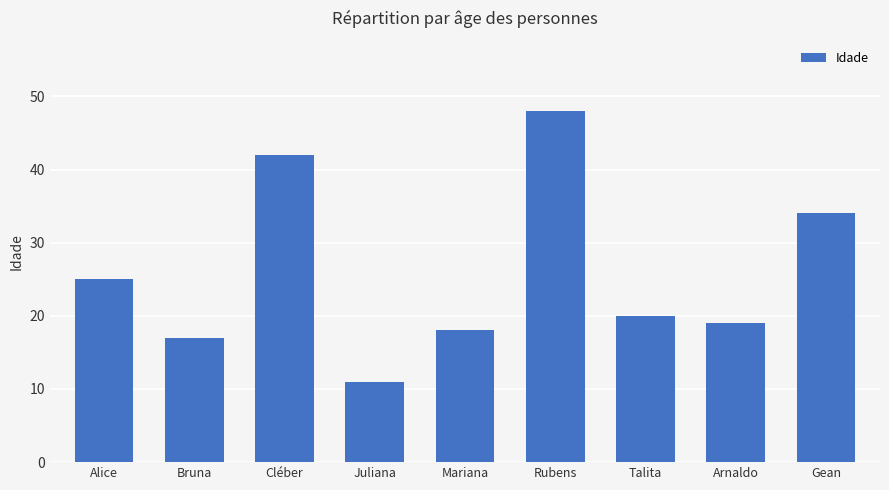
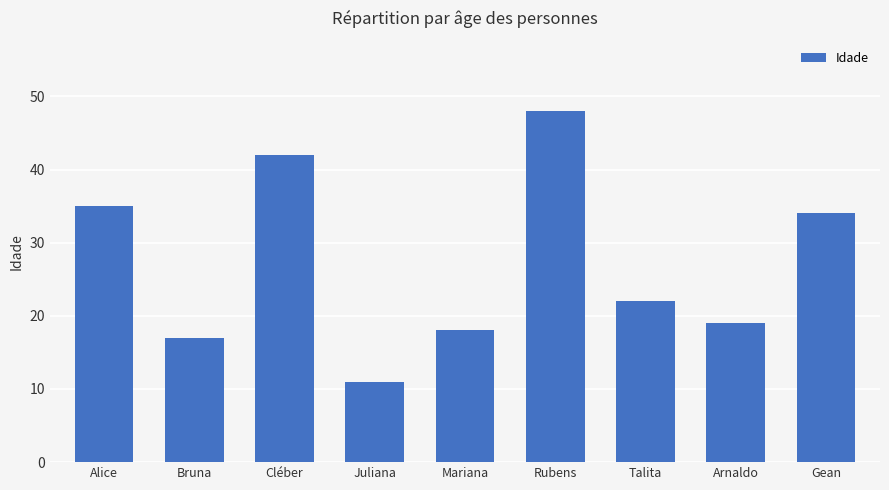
  {
-   "Alice": 25,
+   "Alice": 35,
    "Bruna": 17,
    "Cléber": 42,
    "Juliana": 11,
    "Mariana": 18,
    "Rubens": 48,
-   "Talita": 20,
+   "Talita": 22,
    "Arnaldo": 19,
    "Gean": 34
  }
